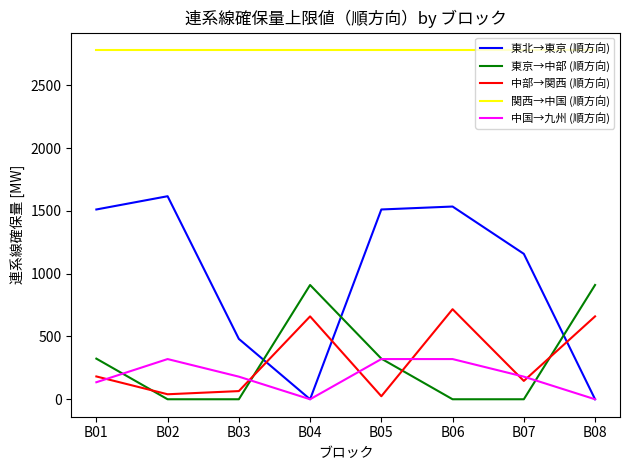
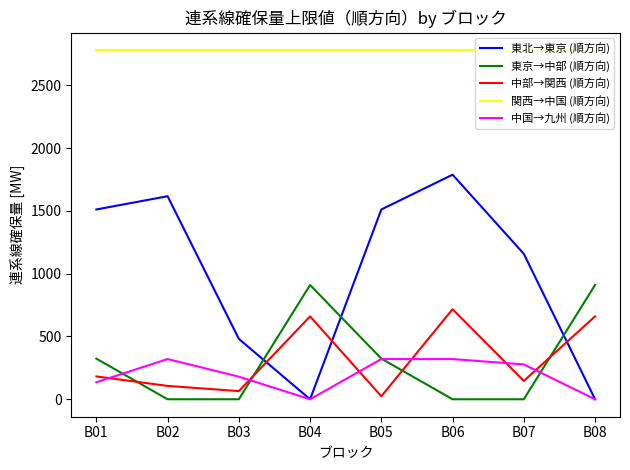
  {
    "東北→東京 (順方向)": {
      "B01": 1510,
      "B02": 1620,
      "B03": 480,
      "B05": 1510,
-     "B06": 1530,
+     "B06": 1790,
      "B07": 1160
    },
    "東京→中部 (順方向)": {
      "B01": 320,
      "B02": 0,
      "B03": 0,
      "B04": 910,
      "B06": 0,
      "B07": 0,
      "B08": 910
    },
    "中部→関西 (順方向)": {
      "B01": 180,
-     "B02": 40,
+     "B02": 110,
      "B03": 70,
      "B04": 660,
      "B05": 20,
      "B06": 720,
      "B07": 150,
      "B08": 660
    },
    "関西→中国 (順方向)": {
      "B01": 2780,
      "B02": 2780,
      "B03": 2780,
      "B04": 2780,
      "B05": 2780,
      "B06": 2780
    },
    "中国→九州 (順方向)": {
      "B01": 140,
      "B02": 320,
      "B03": 180,
      "B06": 320,
-     "B07": 180
+     "B07": 280
    }
  }
